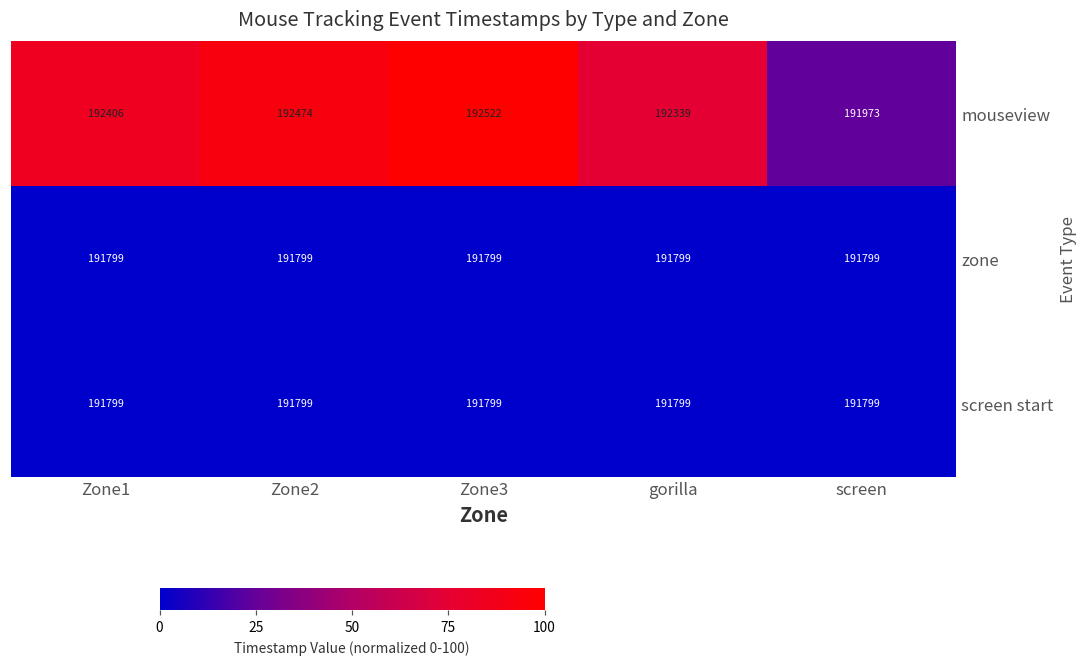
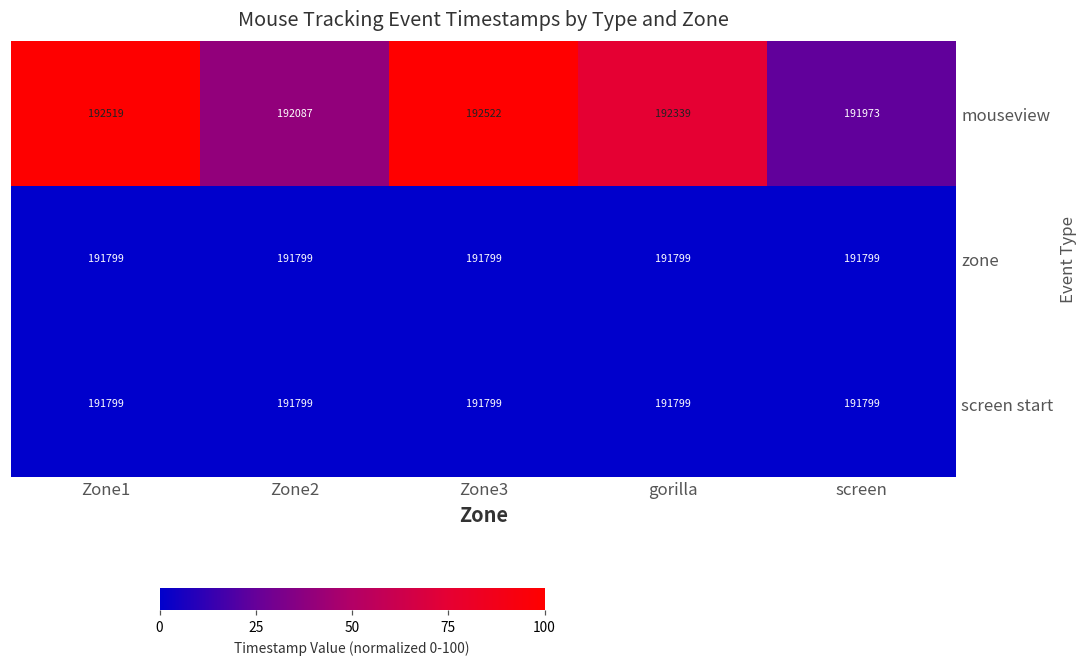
  {
    "mouseview": {
-     "Zone1": 192406,
-     "Zone2": 192474,
+     "Zone1": 192519,
+     "Zone2": 192087,
      "Zone3": 192522,
      "gorilla": 192339,
      "screen": 191973
    },
    "zone": {
      "Zone1": 191799,
      "Zone2": 191799,
      "Zone3": 191799,
      "gorilla": 191799,
      "screen": 191799
    },
    "screen start": {
      "Zone1": 191799,
      "Zone2": 191799,
      "Zone3": 191799,
      "gorilla": 191799,
      "screen": 191799
    }
  }
